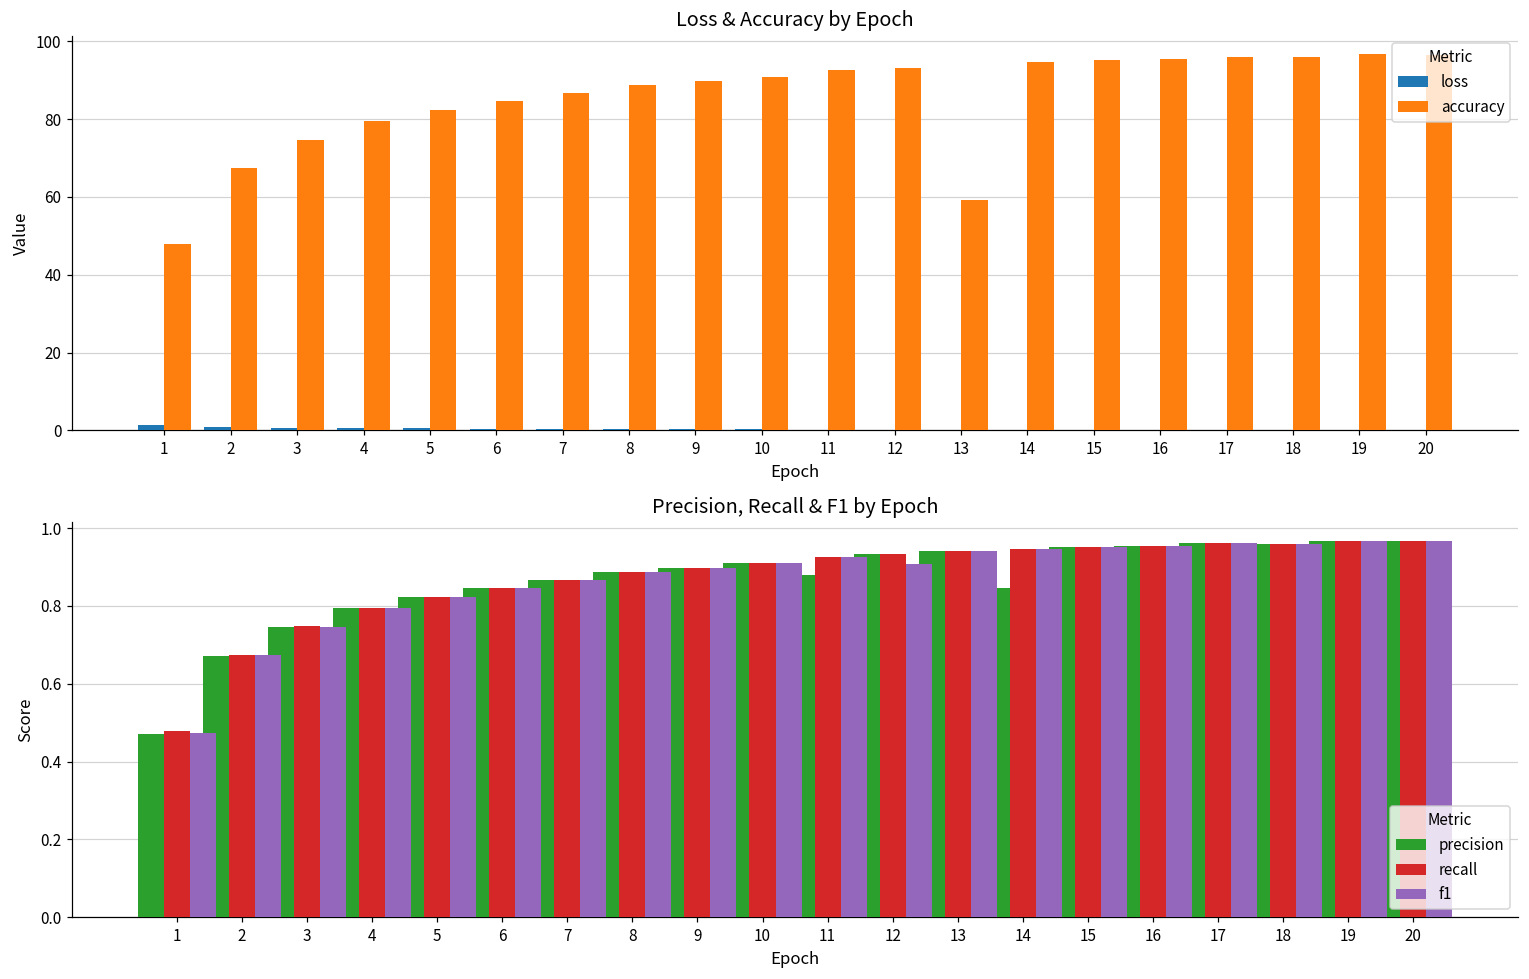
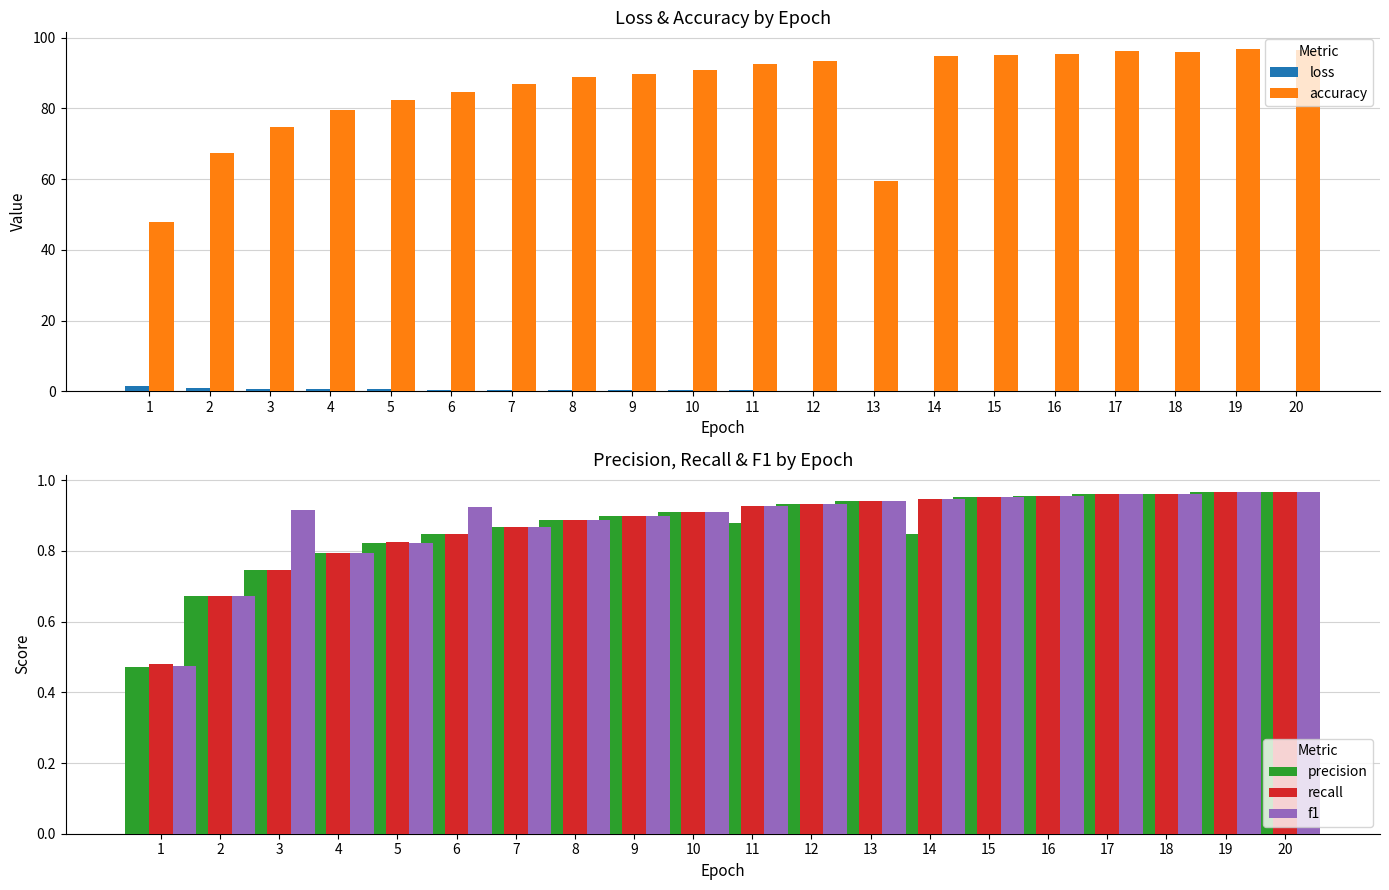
  {
    "Loss & Accuracy by Epoch": {
      "loss": {
        "1": 1,
        "2": 1,
        "3": 1
      },
      "accuracy": {
        "1": 48,
        "2": 67,
        "3": 75,
        "4": 80,
        "5": 82,
        "6": 85,
        "7": 87,
        "8": 89,
        "9": 90,
        "10": 91,
        "11": 93,
        "12": 93,
        "13": 59,
        "14": 95,
        "15": 95,
        "16": 95,
        "17": 96,
        "18": 96,
        "19": 97
      }
    },
    "Precision, Recall & F1 by Epoch": {
      "precision": {
        "1": 0.47,
        "2": 0.67,
        "3": 0.75,
        "4": 0.79,
        "5": 0.82,
        "6": 0.85,
        "7": 0.87,
        "8": 0.89,
        "9": 0.90,
        "10": 0.91,
        "11": 0.88,
        "12": 0.93,
        "13": 0.94,
        "14": 0.85,
        "15": 0.95,
        "16": 0.95,
        "17": 0.96,
        "18": 0.96,
        "19": 0.97,
        "20": 0.97
      },
      "recall": {
        "1": 0.48,
        "2": 0.67,
        "3": 0.75,
        "4": 0.80,
        "5": 0.82,
        "6": 0.85,
        "7": 0.87,
        "8": 0.89,
        "9": 0.90,
        "10": 0.91,
        "11": 0.93,
        "12": 0.93,
        "13": 0.94,
        "14": 0.95,
        "15": 0.95,
        "16": 0.95,
        "17": 0.96,
        "18": 0.96,
        "19": 0.97,
        "20": 0.97
      },
      "f1": {
        "1": 0.47,
        "2": 0.67,
-       "3": 0.75,
+       "3": 0.92,
        "4": 0.79,
        "5": 0.82,
-       "6": 0.85,
+       "6": 0.92,
        "7": 0.87,
        "8": 0.89,
        "9": 0.90,
        "10": 0.91,
        "11": 0.93,
-       "12": 0.91,
+       "12": 0.93,
        "13": 0.94,
        "14": 0.95,
        "15": 0.95,
        "16": 0.95,
        "17": 0.96,
        "18": 0.96,
        "19": 0.97,
        "20": 0.97
      }
    }
  }
